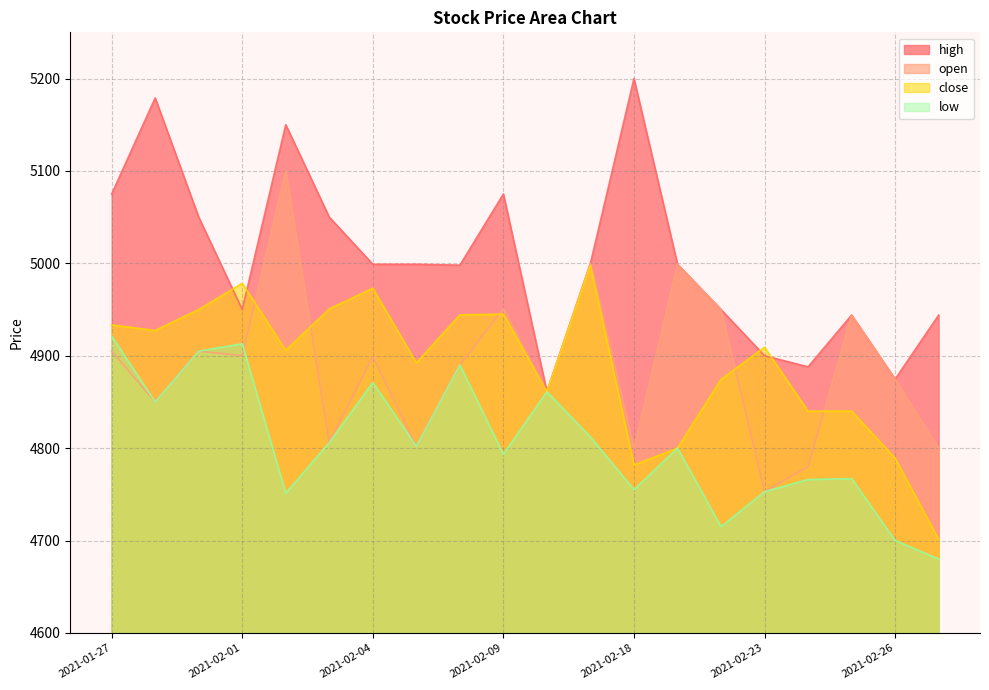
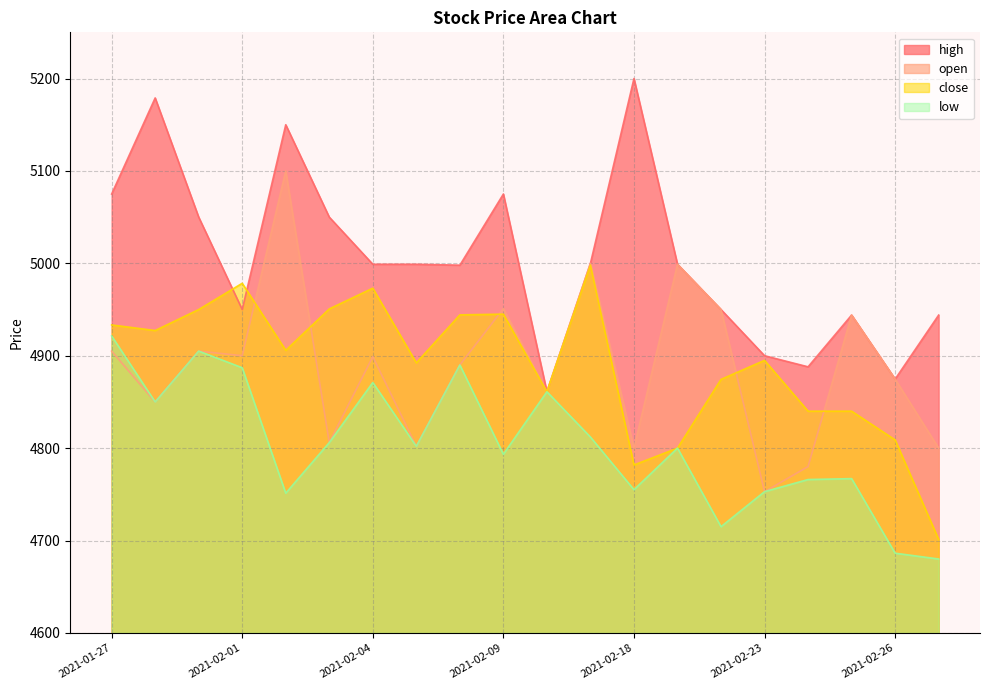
  {
    "close": {
      "2021-01-27": 4930,
      "2021-02-01": 4980,
      "2021-02-04": 4970,
      "2021-02-09": 4950,
      "2021-02-18": 4780,
-     "2021-02-23": 4910,
-     "2021-02-26": 4790
+     "2021-02-23": 4900,
+     "2021-02-26": 4810
    },
    "low": {
      "2021-01-27": 4920,
-     "2021-02-01": 4910,
+     "2021-02-01": 4890,
      "2021-02-04": 4870,
      "2021-02-09": 4790,
      "2021-02-18": 4760,
-     "2021-02-26": 4700
+     "2021-02-26": 4690
    }
  }
